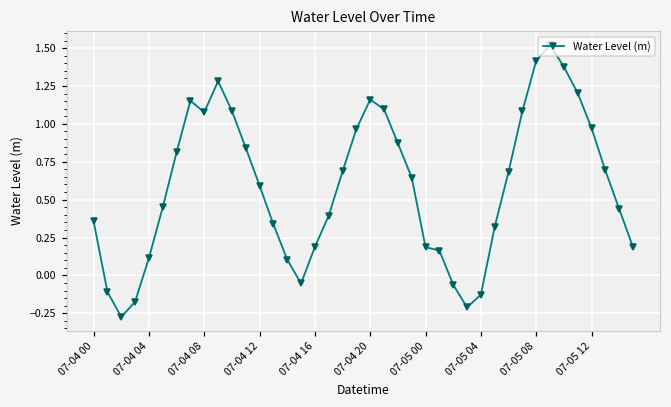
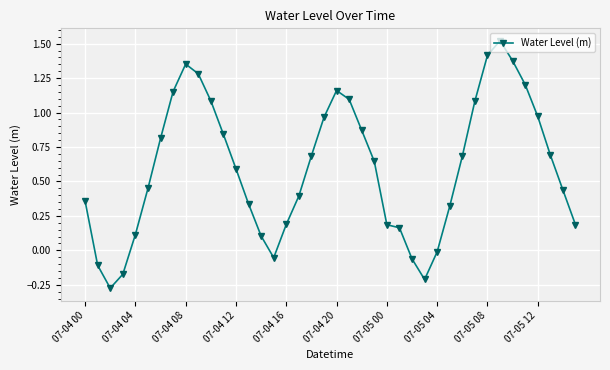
  {
    "07-04 00": 0.36,
    "07-04 04": 0.12,
-   "07-04 08": 1.08,
+   "07-04 08": 1.35,
    "07-04 12": 0.59,
    "07-04 16": 0.19,
    "07-04 20": 1.16,
    "07-05 00": 0.19,
-   "07-05 04": -0.13,
+   "07-05 04": -0.01,
    "07-05 08": 1.42,
    "07-05 12": 0.97
  }
